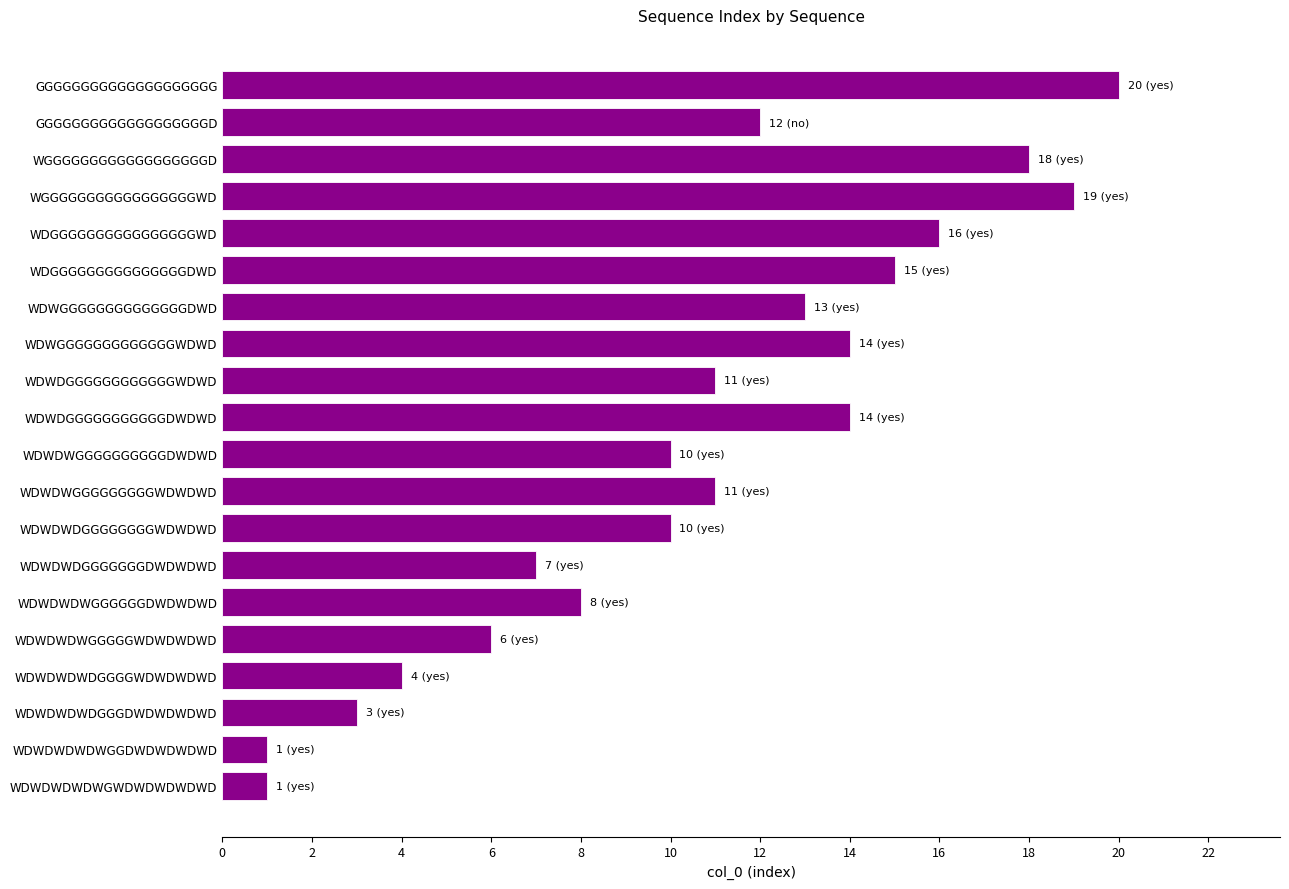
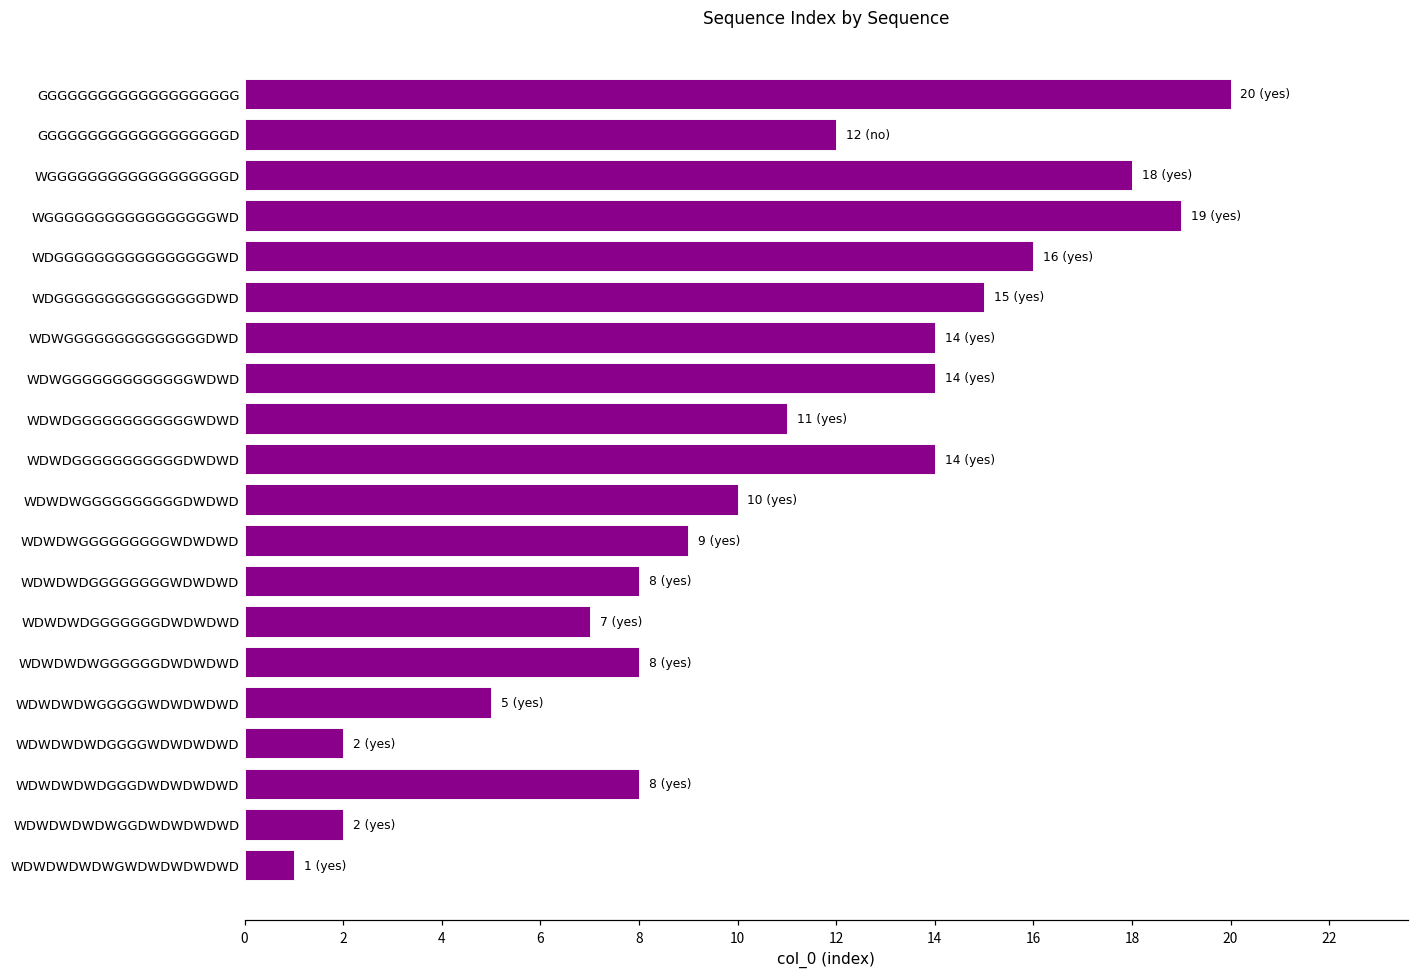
  {
    "GGGGGGGGGGGGGGGGGGGG": 20,
    "GGGGGGGGGGGGGGGGGGGD": 12,
    "WGGGGGGGGGGGGGGGGGGD": 18,
    "WGGGGGGGGGGGGGGGGGWD": 19,
    "WDGGGGGGGGGGGGGGGGWD": 16,
    "WDGGGGGGGGGGGGGGGDWD": 15,
-   "WDWGGGGGGGGGGGGGGDWD": 13,
+   "WDWGGGGGGGGGGGGGGDWD": 14,
    "WDWGGGGGGGGGGGGGWDWD": 14,
    "WDWDGGGGGGGGGGGGWDWD": 11,
    "WDWDGGGGGGGGGGGDWDWD": 14,
    "WDWDWGGGGGGGGGGDWDWD": 10,
-   "WDWDWGGGGGGGGGWDWDWD": 11,
-   "WDWDWDGGGGGGGGWDWDWD": 10,
+   "WDWDWGGGGGGGGGWDWDWD": 9,
+   "WDWDWDGGGGGGGGWDWDWD": 8,
    "WDWDWDGGGGGGGDWDWDWD": 7,
    "WDWDWDWGGGGGGDWDWDWD": 8,
-   "WDWDWDWGGGGGWDWDWDWD": 6,
-   "WDWDWDWDGGGGWDWDWDWD": 4,
-   "WDWDWDWDGGGDWDWDWDWD": 3,
-   "WDWDWDWDWGGDWDWDWDWD": 1,
+   "WDWDWDWGGGGGWDWDWDWD": 5,
+   "WDWDWDWDGGGGWDWDWDWD": 2,
+   "WDWDWDWDGGGDWDWDWDWD": 8,
+   "WDWDWDWDWGGDWDWDWDWD": 2,
    "WDWDWDWDWGWDWDWDWDWD": 1
  }
